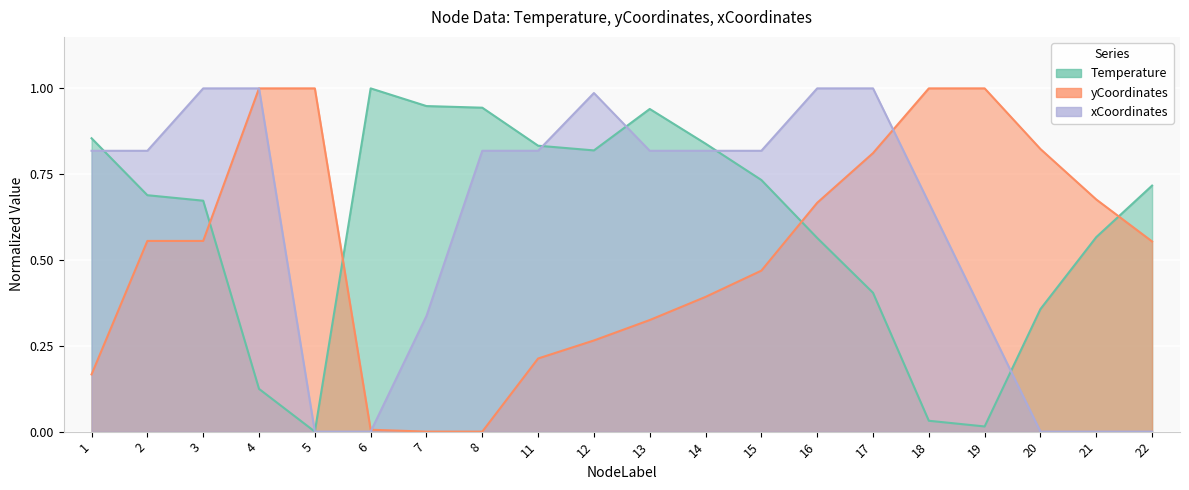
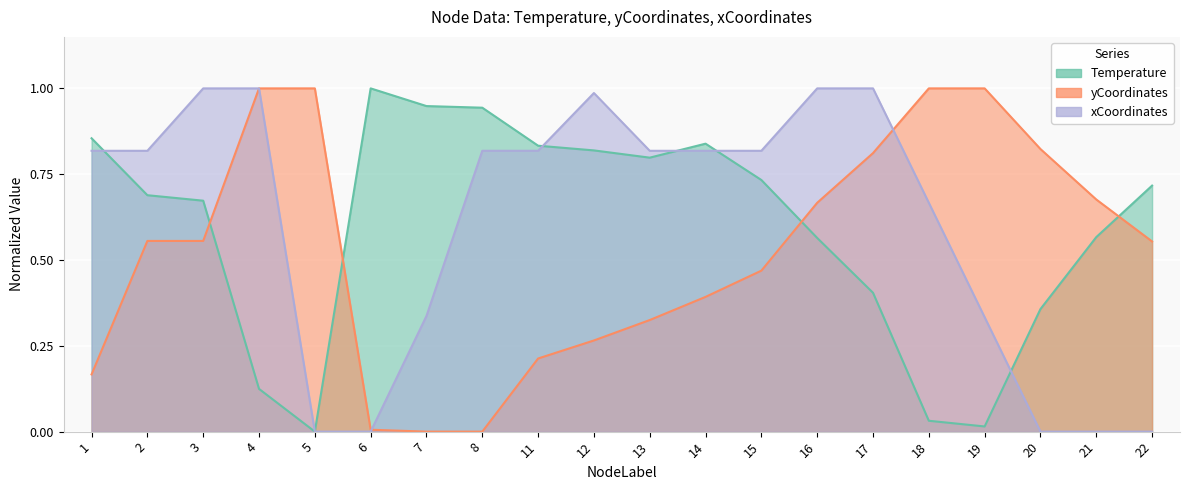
  {
    "Temperature": {
      "1": 0.85,
      "2": 0.69,
      "3": 0.67,
      "4": 0.12,
      "6": 1.00,
      "7": 0.95,
      "8": 0.94,
      "11": 0.83,
      "12": 0.82,
-     "13": 0.94,
+     "13": 0.80,
      "14": 0.84,
      "15": 0.73,
      "16": 0.56,
      "17": 0.40,
      "18": 0.03,
      "19": 0.02,
      "20": 0.36,
      "21": 0.57,
      "22": 0.72
    },
    "yCoordinates": {
      "1": 0.17,
      "2": 0.56,
      "3": 0.56,
      "5": 1.00,
      "7": 0.00,
      "8": 0.00,
      "11": 0.21,
      "12": 0.27,
      "13": 0.33,
      "14": 0.39,
      "15": 0.47,
      "16": 0.67,
      "17": 0.81,
      "18": 1.00,
      "19": 1.00,
      "20": 0.82,
      "21": 0.68,
      "22": 0.55
    },
    "xCoordinates": {
      "1": 0.82,
      "2": 0.82,
      "3": 1.00,
      "7": 0.34,
      "8": 0.82,
      "11": 0.82,
      "12": 0.99,
      "13": 0.82,
      "14": 0.82,
      "15": 0.82,
      "16": 1.00,
      "17": 1.00,
      "18": 0.67,
      "19": 0.33,
      "20": 0.00,
      "21": 0.00,
      "22": 0.00
    }
  }
